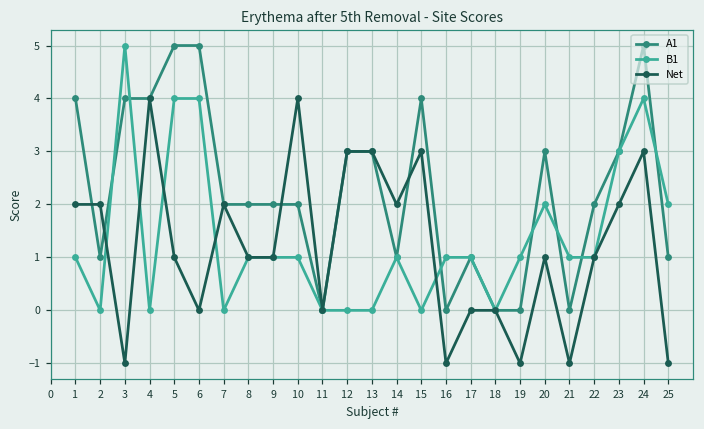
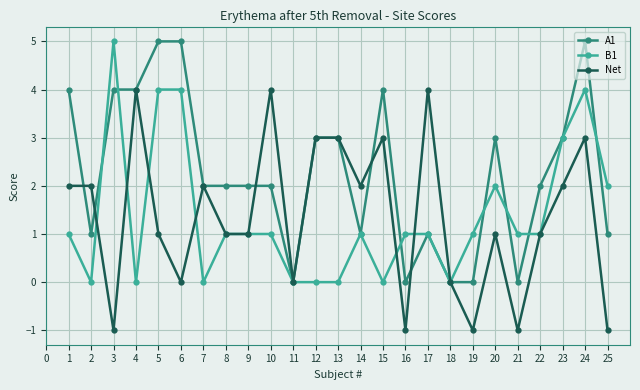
  {
    "Net": {
      "1": 2,
      "2": 2,
      "3": -1,
      "5": 1,
      "6": 0,
      "10": 4,
      "14": 2,
      "15": 3,
      "16": -1,
-     "17": 0,
+     "17": 4,
      "19": -1,
      "20": 1,
      "21": -1,
      "23": 2,
      "24": 3,
      "25": -1
    }
  }
